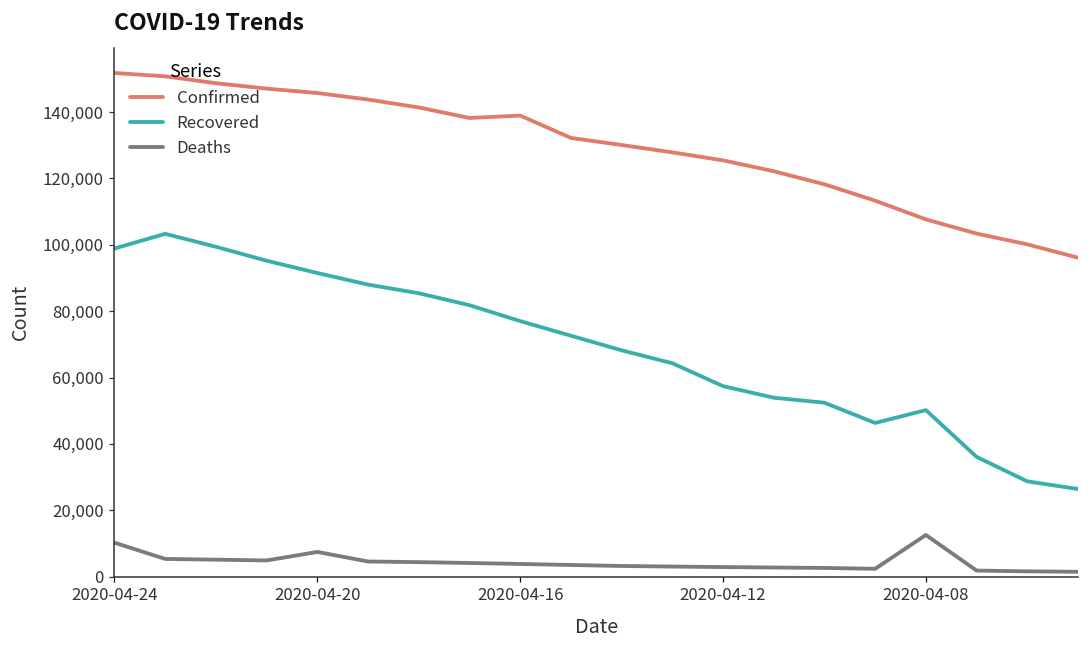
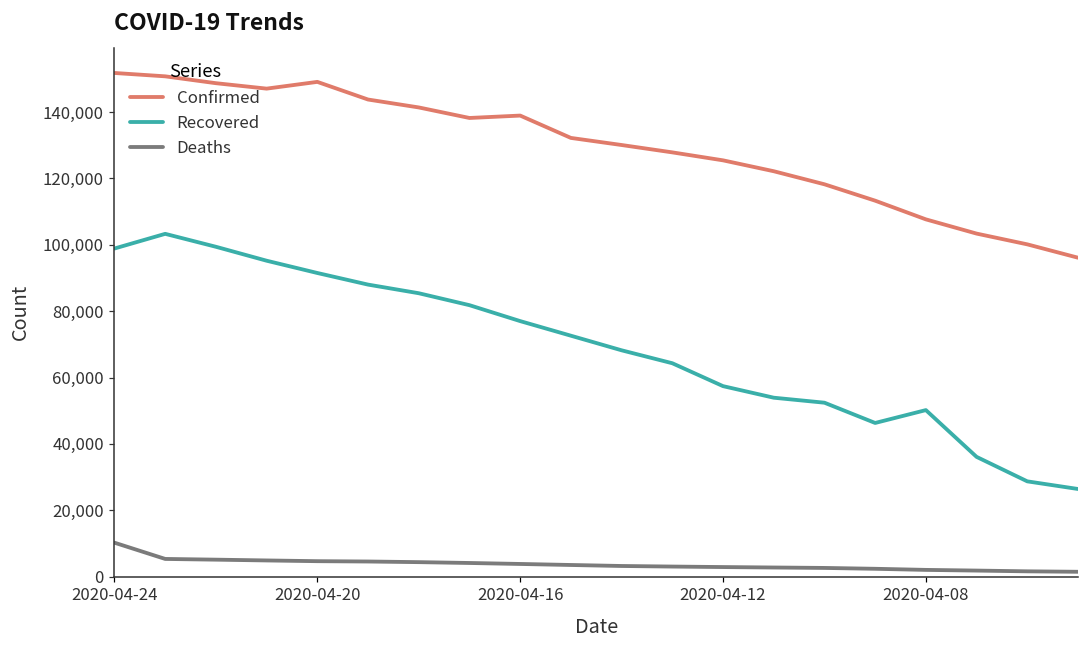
  {
    "Confirmed": {
      "2020-04-24": "152,000",
-     "2020-04-20": "146,000",
+     "2020-04-20": "149,000",
      "2020-04-16": "139,000",
      "2020-04-12": "125,000",
      "2020-04-08": "108,000"
    },
    "Recovered": {
      "2020-04-24": "99,000",
      "2020-04-20": "92,000",
      "2020-04-16": "77,000",
      "2020-04-12": "57,000",
      "2020-04-08": "50,000"
    },
    "Deaths": {
      "2020-04-24": "10,000",
-     "2020-04-20": "7,000",
+     "2020-04-20": "5,000",
      "2020-04-16": "4,000",
      "2020-04-12": "3,000",
-     "2020-04-08": "13,000"
+     "2020-04-08": "2,000"
    }
  }
